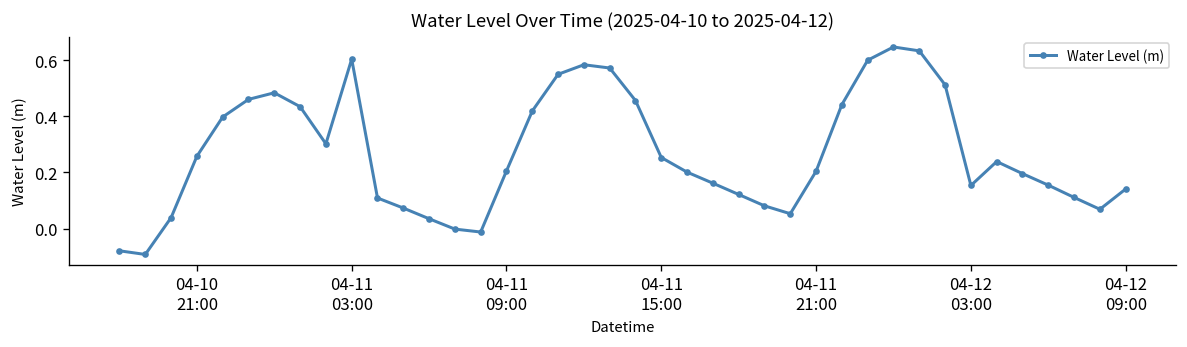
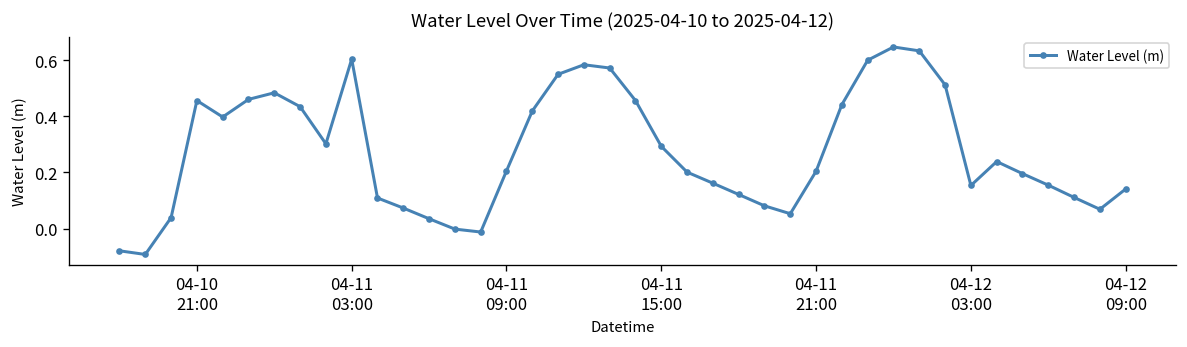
  {
-   "04-10 21:00": 0.26,
+   "04-10 21:00": 0.46,
    "04-11 03:00": 0.60,
    "04-11 09:00": 0.21,
-   "04-11 15:00": 0.25,
+   "04-11 15:00": 0.29,
    "04-11 21:00": 0.20,
    "04-12 03:00": 0.15,
    "04-12 09:00": 0.14
  }
